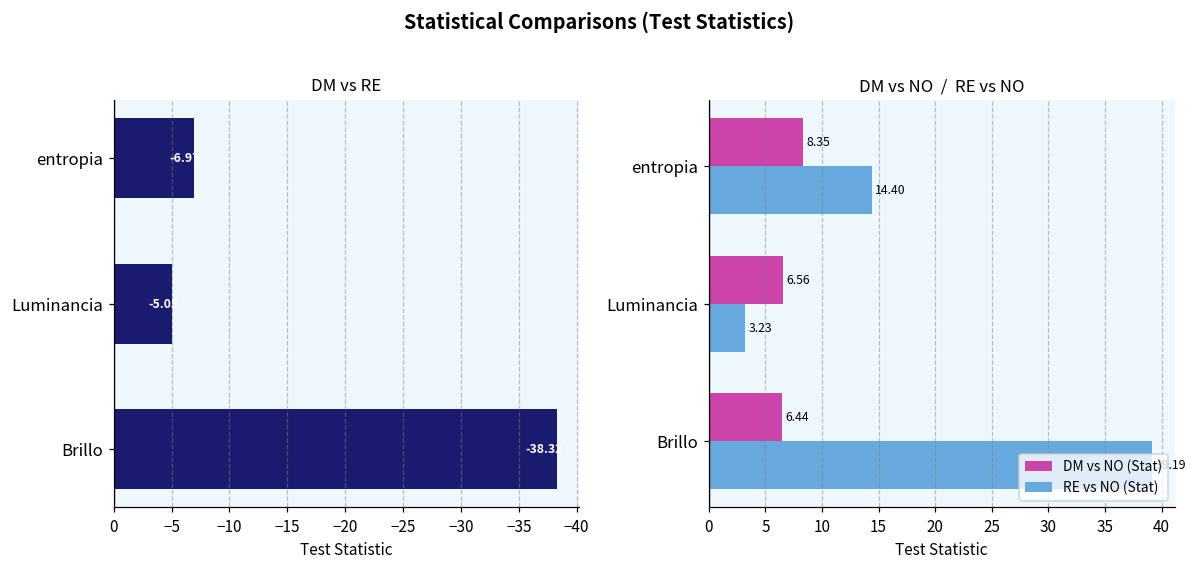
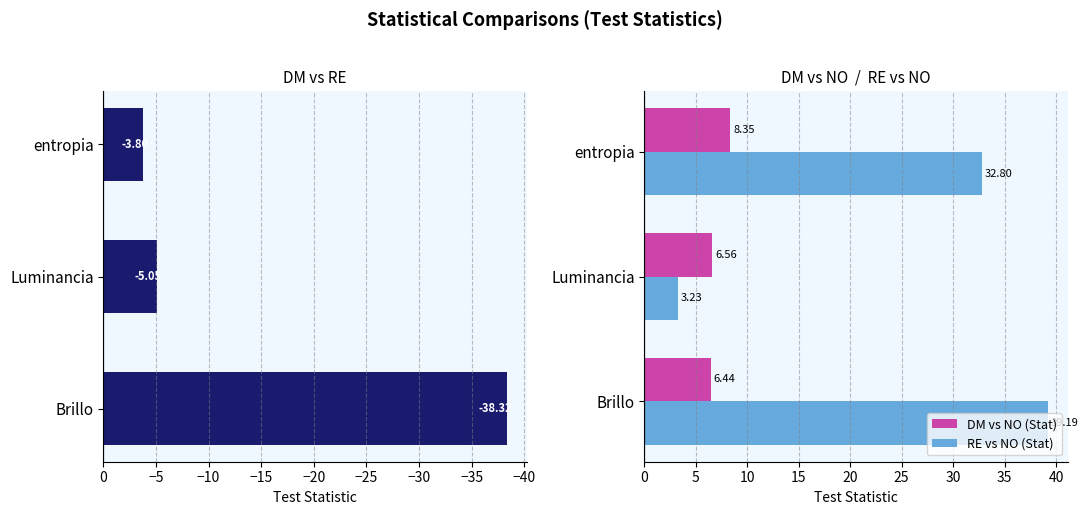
  {
    "DM vs RE": {
-     "entropia": -6.97,
+     "entropia": -3.80,
      "Luminancia": -5.05,
      "Brillo": -38.32
    },
    "DM vs NO / RE vs NO": {
      "DM vs NO (Stat)": {
        "entropia": 8.35,
        "Luminancia": 6.56,
        "Brillo": 6.44
      },
      "RE vs NO (Stat)": {
-       "entropia": 14.40,
+       "entropia": 32.80,
        "Luminancia": 3.23
      }
    }
  }
